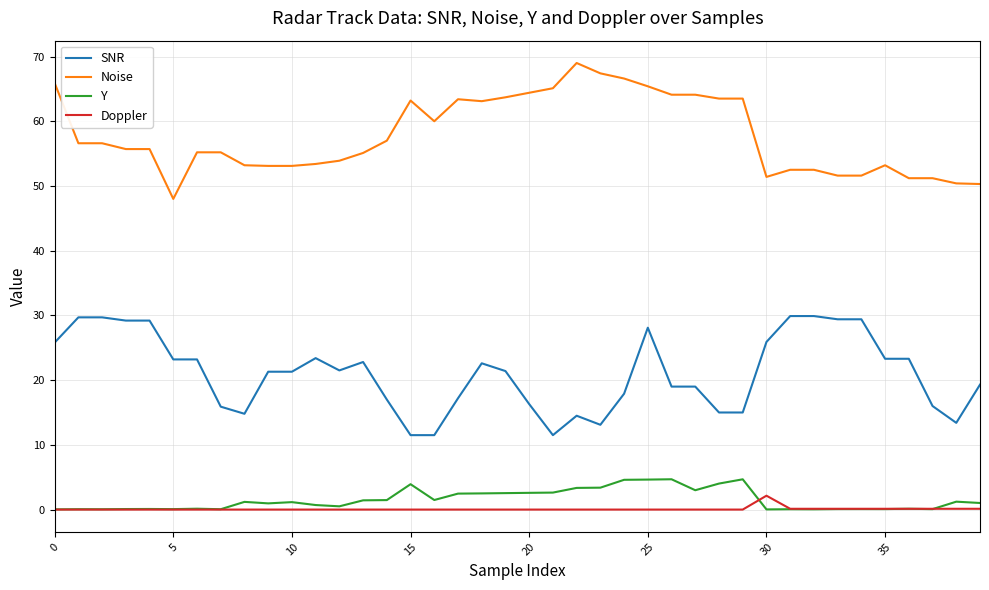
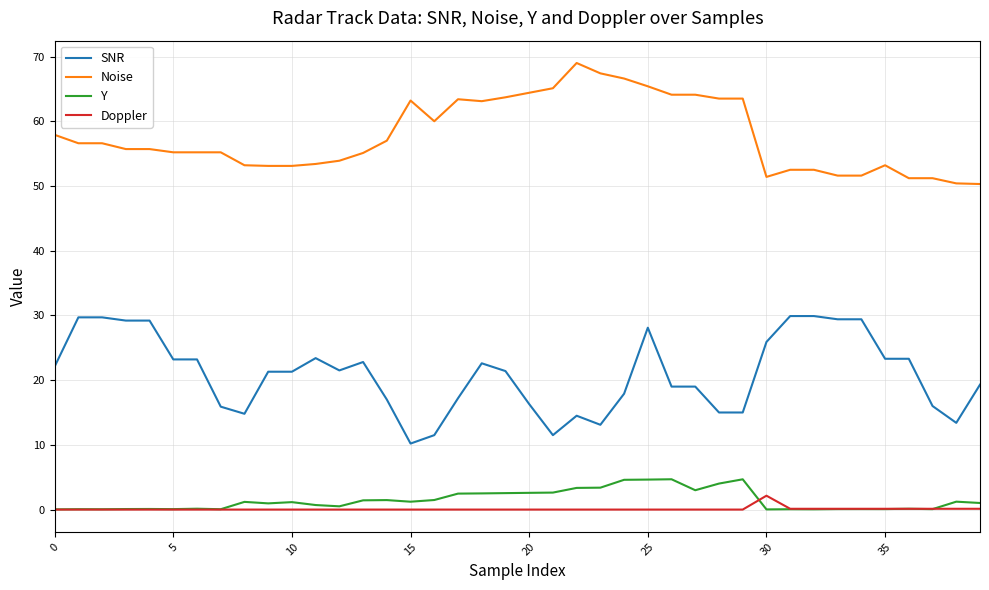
  {
    "SNR": {
-     "0": 26,
+     "0": 22,
      "5": 23,
      "10": 21,
-     "15": 12,
+     "15": 10,
      "20": 16,
      "25": 28,
      "30": 26,
      "35": 23
    },
    "Noise": {
-     "0": 66,
-     "5": 48,
+     "0": 58,
+     "5": 55,
      "10": 53,
      "15": 63,
      "20": 64,
      "25": 65,
      "30": 51,
      "35": 53
    },
    "Y": {
      "10": 1,
-     "15": 4,
+     "15": 1,
      "20": 3,
      "25": 5,
      "30": 0
    },
    "Doppler": {
      "10": 0,
      "15": 0,
      "20": 0,
      "25": 0,
      "30": 2
    }
  }
